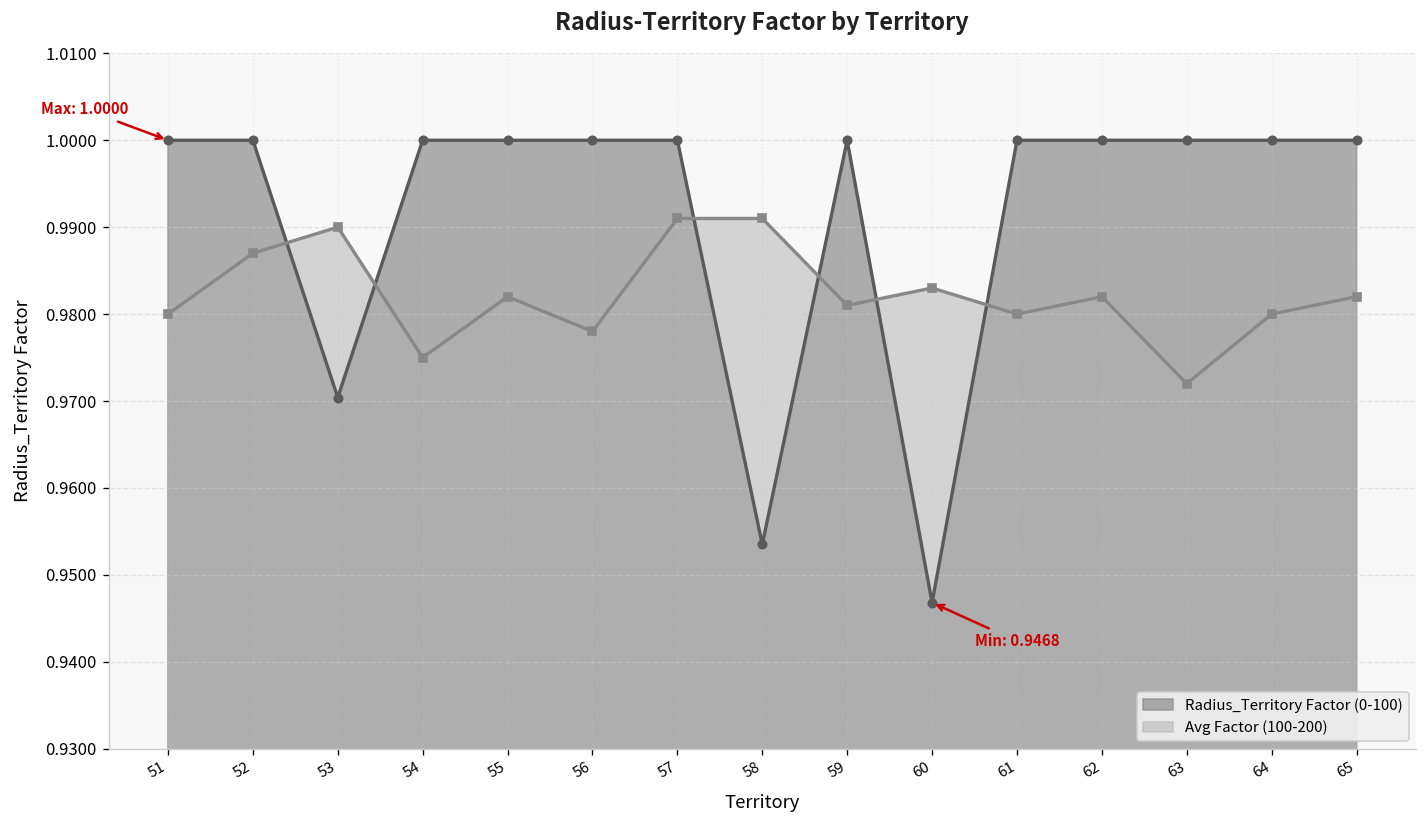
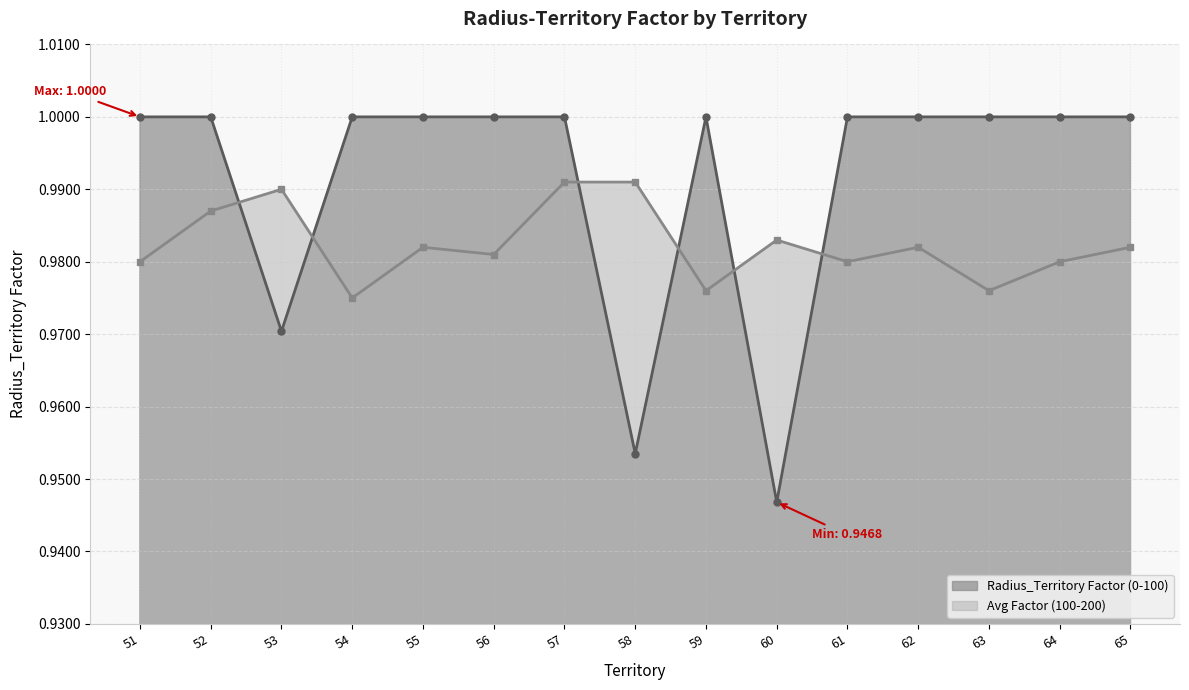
  {
    "Radius_Territory Factor (0-100)": {
      "51": 1.0000,
      "60": 0.9468
    },
    "Avg Factor (100-200)": {
      "51": 0.980,
      "52": 0.987,
      "53": 0.990,
      "54": 0.975,
      "55": 0.982,
-     "56": 0.978,
+     "56": 0.981,
      "57": 0.991,
      "58": 0.991,
-     "59": 0.981,
+     "59": 0.976,
      "60": 0.983,
      "61": 0.980,
      "62": 0.982,
-     "63": 0.972,
+     "63": 0.976,
      "64": 0.980,
      "65": 0.982
    }
  }
